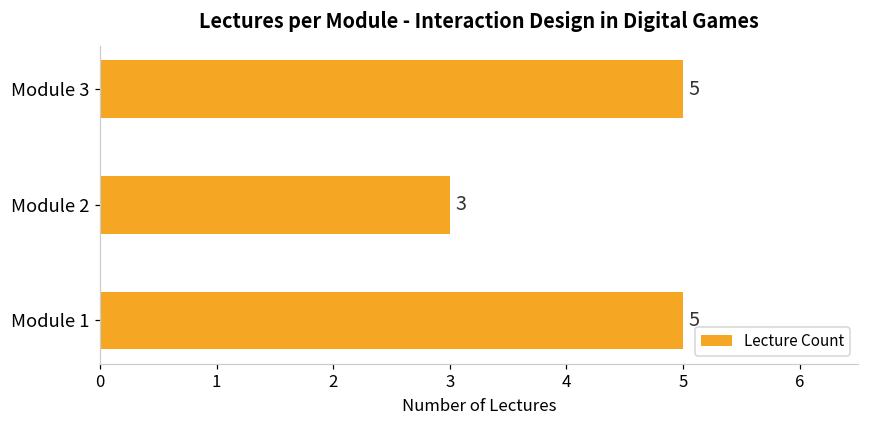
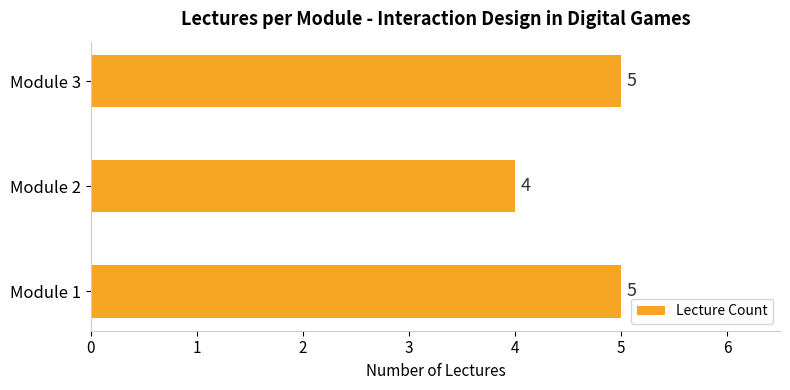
  {
    "Module 3": 5,
-   "Module 2": 3
+   "Module 2": 4
  }
